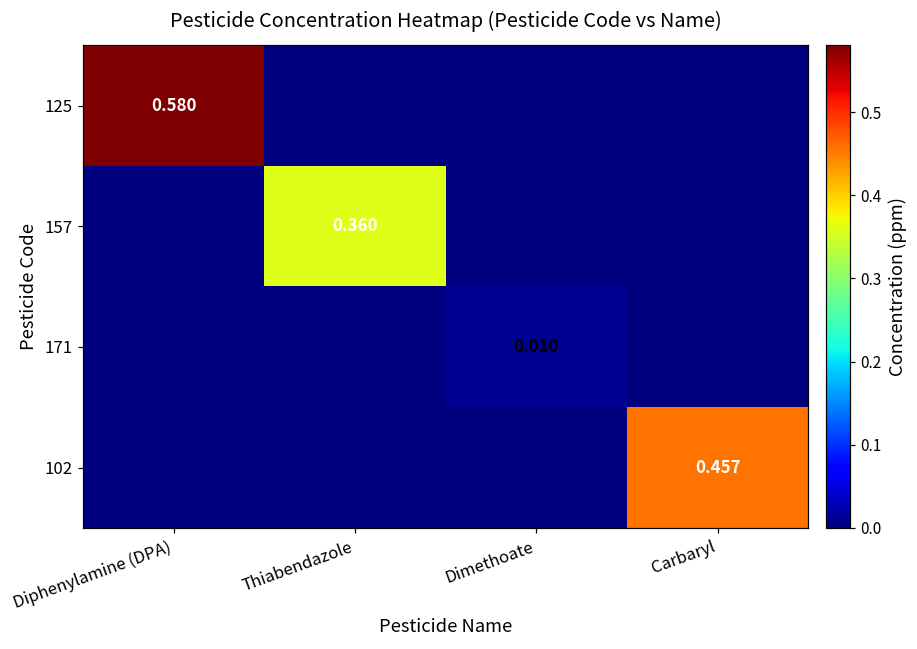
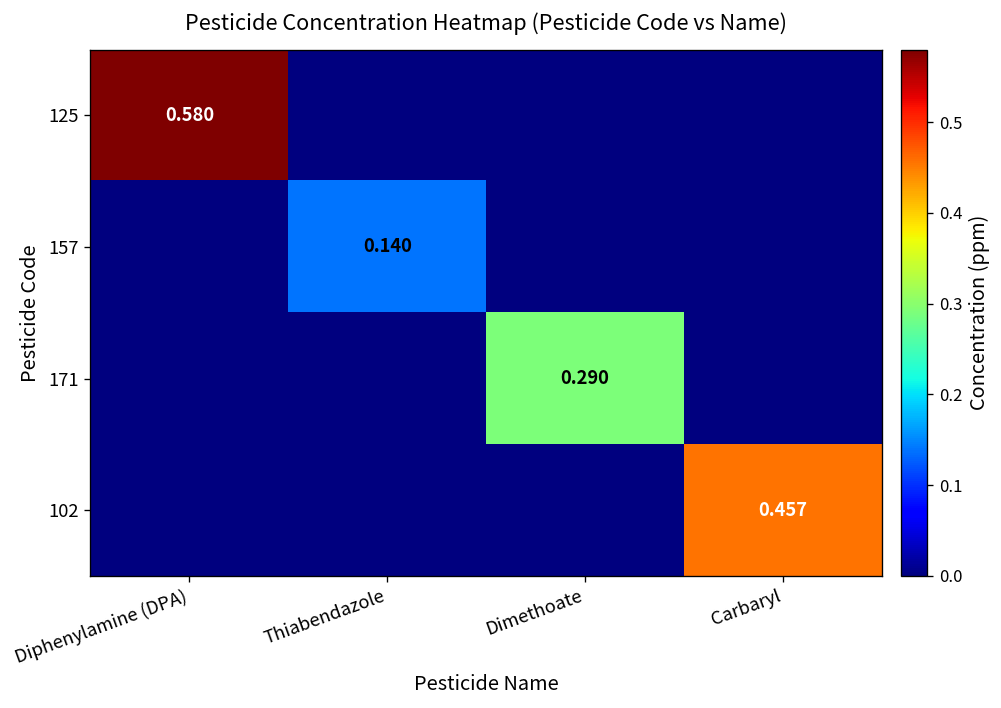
  {
    "125": {
      "Diphenylamine (DPA)": 0.580
    },
    "157": {
-     "Thiabendazole": 0.360
+     "Thiabendazole": 0.140
    },
    "171": {
-     "Dimethoate": 0.010
+     "Dimethoate": 0.290
    },
    "102": {
      "Carbaryl": 0.457
    }
  }
